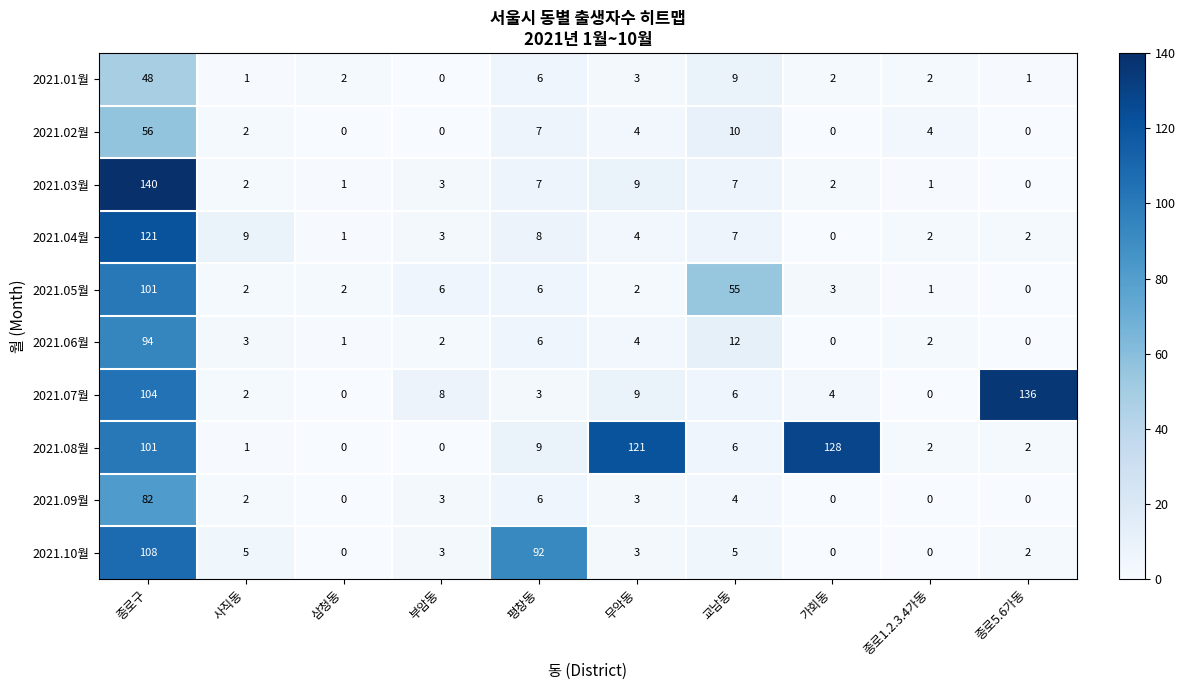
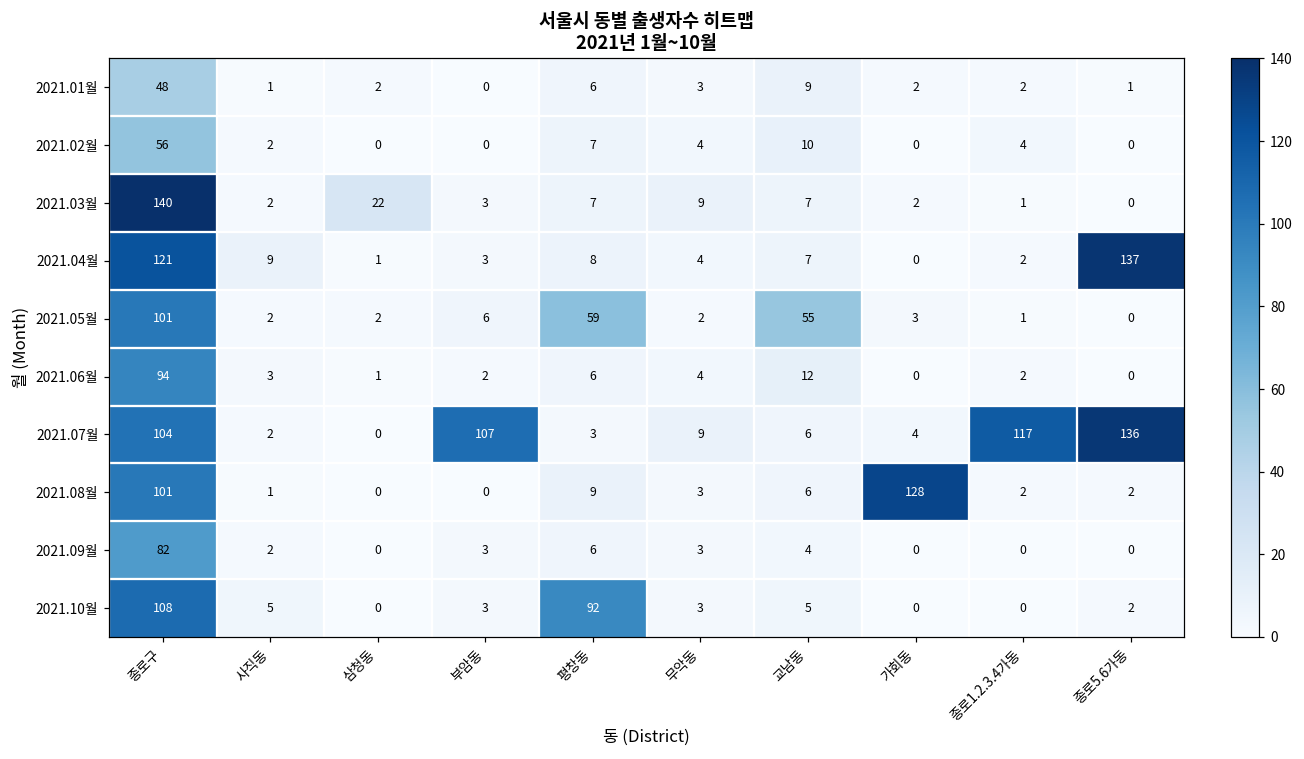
  {
    "2021.01월": {
      "종로구": 48,
      "사직동": 1,
      "삼청동": 2,
      "부암동": 0,
      "평창동": 6,
      "무악동": 3,
      "교남동": 9,
      "가회동": 2,
      "종로1.2.3.4가동": 2,
      "종로5.6가동": 1
    },
    "2021.02월": {
      "종로구": 56,
      "사직동": 2,
      "삼청동": 0,
      "부암동": 0,
      "평창동": 7,
      "무악동": 4,
      "교남동": 10,
      "가회동": 0,
      "종로1.2.3.4가동": 4,
      "종로5.6가동": 0
    },
    "2021.03월": {
      "종로구": 140,
      "사직동": 2,
-     "삼청동": 1,
+     "삼청동": 22,
      "부암동": 3,
      "평창동": 7,
      "무악동": 9,
      "교남동": 7,
      "가회동": 2,
      "종로1.2.3.4가동": 1,
      "종로5.6가동": 0
    },
    "2021.04월": {
      "종로구": 121,
      "사직동": 9,
      "삼청동": 1,
      "부암동": 3,
      "평창동": 8,
      "무악동": 4,
      "교남동": 7,
      "가회동": 0,
      "종로1.2.3.4가동": 2,
-     "종로5.6가동": 2
+     "종로5.6가동": 137
    },
    "2021.05월": {
      "종로구": 101,
      "사직동": 2,
      "삼청동": 2,
      "부암동": 6,
-     "평창동": 6,
+     "평창동": 59,
      "무악동": 2,
      "교남동": 55,
      "가회동": 3,
      "종로1.2.3.4가동": 1,
      "종로5.6가동": 0
    },
    "2021.06월": {
      "종로구": 94,
      "사직동": 3,
      "삼청동": 1,
      "부암동": 2,
      "평창동": 6,
      "무악동": 4,
      "교남동": 12,
      "가회동": 0,
      "종로1.2.3.4가동": 2,
      "종로5.6가동": 0
    },
    "2021.07월": {
      "종로구": 104,
      "사직동": 2,
      "삼청동": 0,
-     "부암동": 8,
+     "부암동": 107,
      "평창동": 3,
      "무악동": 9,
      "교남동": 6,
      "가회동": 4,
-     "종로1.2.3.4가동": 0,
+     "종로1.2.3.4가동": 117,
      "종로5.6가동": 136
    },
    "2021.08월": {
      "종로구": 101,
      "사직동": 1,
      "삼청동": 0,
      "부암동": 0,
      "평창동": 9,
-     "무악동": 121,
+     "무악동": 3,
      "교남동": 6,
      "가회동": 128,
      "종로1.2.3.4가동": 2,
      "종로5.6가동": 2
    },
    "2021.09월": {
      "종로구": 82,
      "사직동": 2,
      "삼청동": 0,
      "부암동": 3,
      "평창동": 6,
      "무악동": 3,
      "교남동": 4,
      "가회동": 0,
      "종로1.2.3.4가동": 0,
      "종로5.6가동": 0
    },
    "2021.10월": {
      "종로구": 108,
      "사직동": 5,
      "삼청동": 0,
      "부암동": 3,
      "평창동": 92,
      "무악동": 3,
      "교남동": 5,
      "가회동": 0,
      "종로1.2.3.4가동": 0,
      "종로5.6가동": 2
    }
  }
